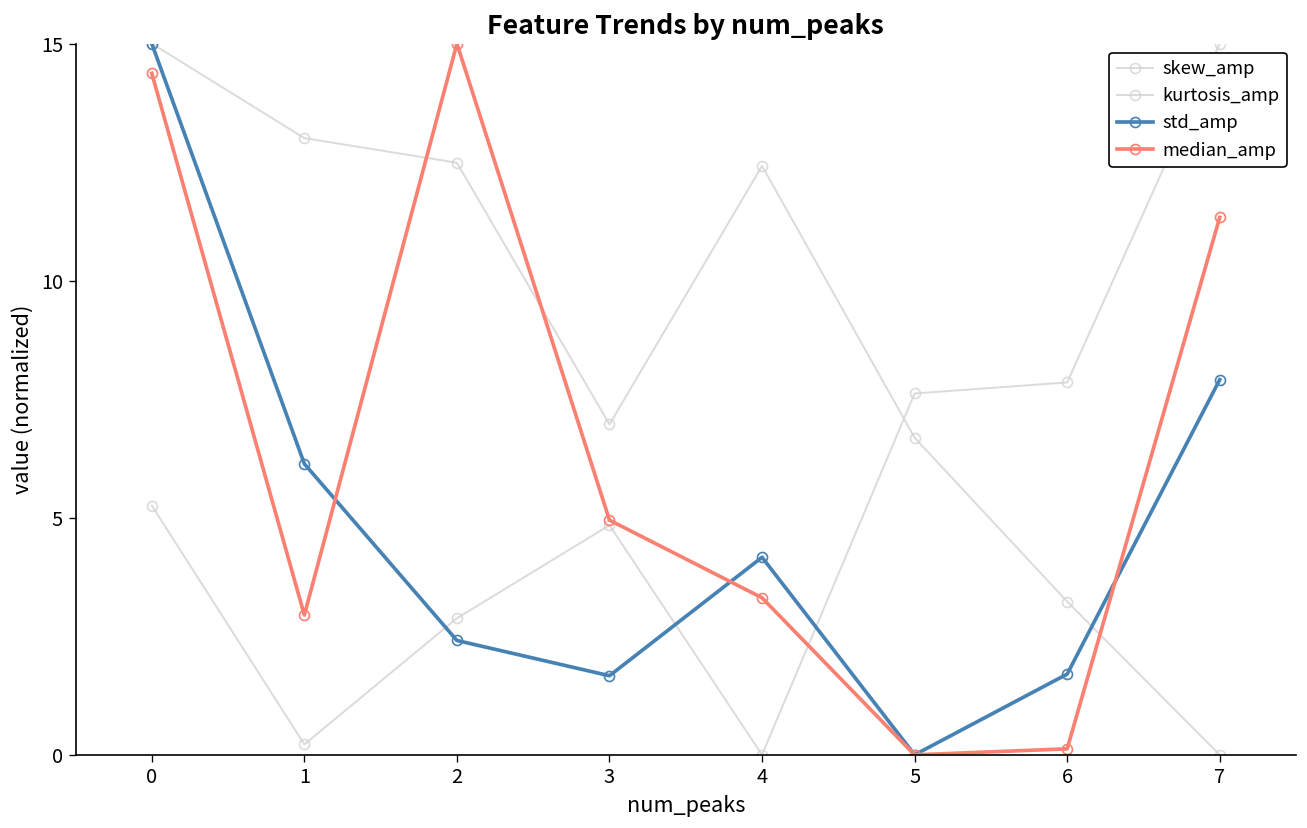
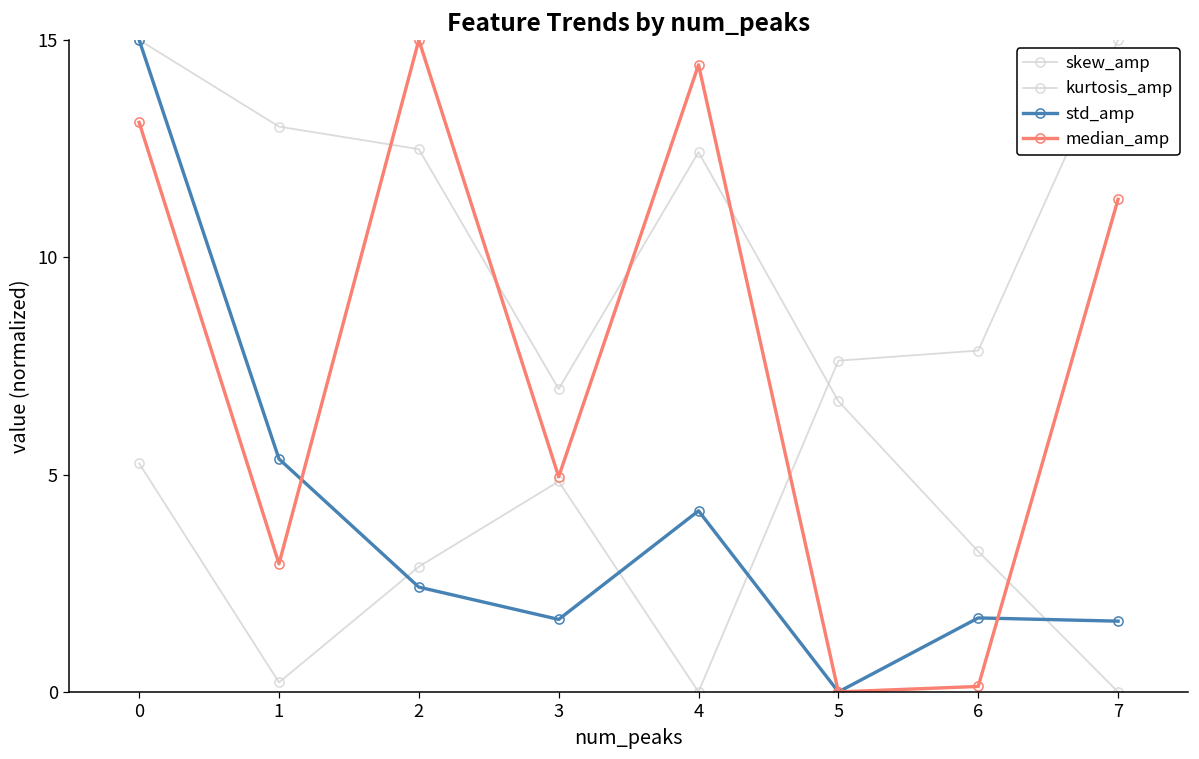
  {
    "std_amp": {
-     "1": 6.1,
+     "1": 5.4,
      "2": 2.4,
      "3": 1.7,
      "4": 4.2,
      "6": 1.7,
-     "7": 7.9
+     "7": 1.6
    },
    "median_amp": {
-     "0": 14.4,
+     "0": 13.1,
      "1": 2.9,
      "2": 15.0,
      "3": 4.9,
-     "4": 3.3,
+     "4": 14.4,
      "6": 0.1,
      "7": 11.3
    }
  }
